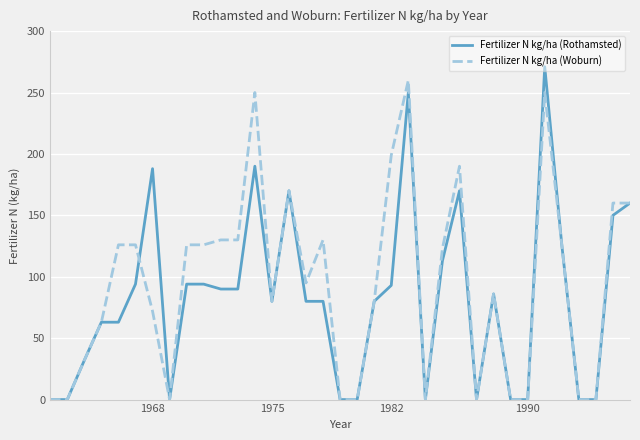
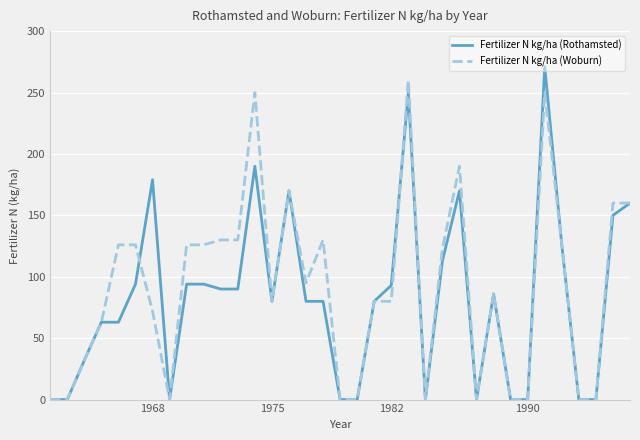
  {
    "Fertilizer N kg/ha (Rothamsted)": {
-     "1968": 188,
+     "1968": 179,
      "1982": 93
    },
    "Fertilizer N kg/ha (Woburn)": {
      "1968": 72,
-     "1982": 199
+     "1982": 80
    }
  }
